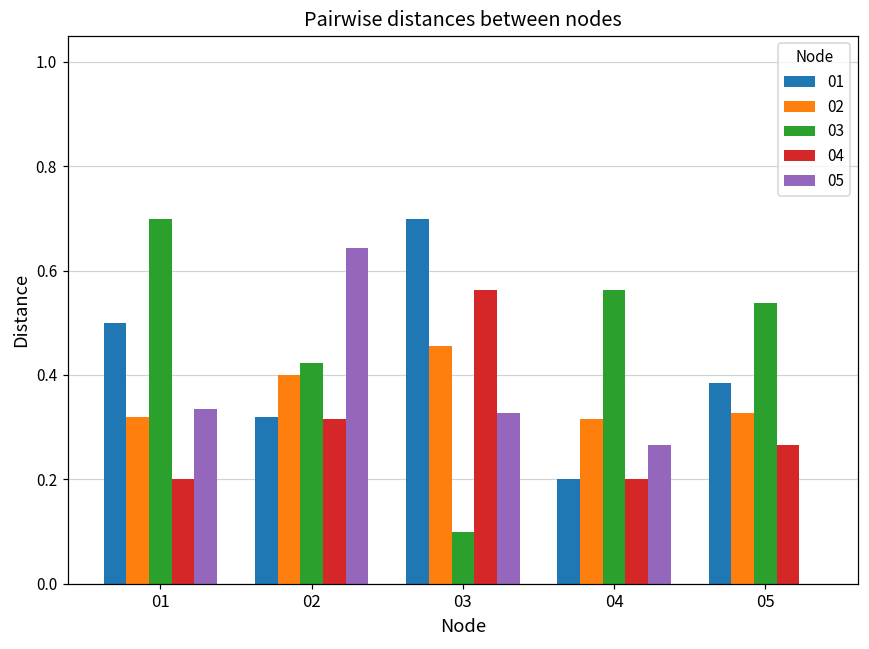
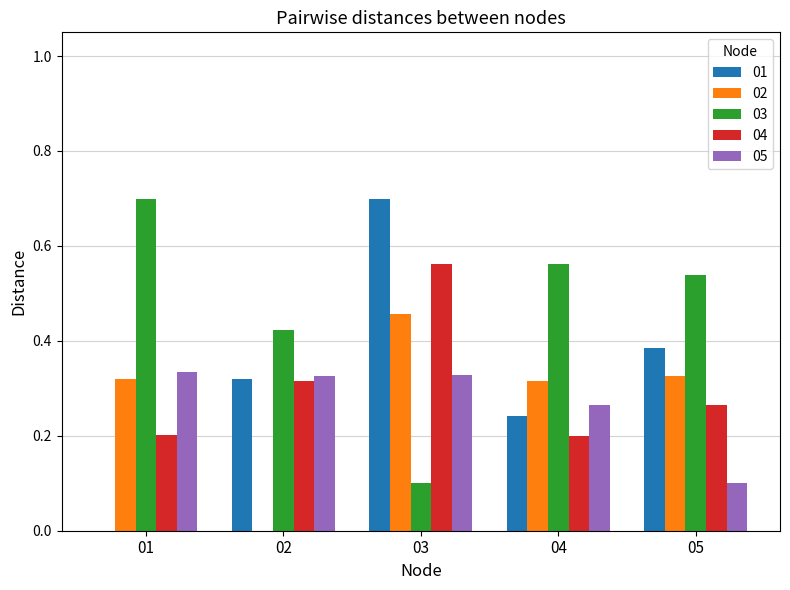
  {
    "01": {
-     "01": 0.5,
+     "01": 0.0,
      "02": 0.32,
      "03": 0.70,
-     "04": 0.20,
+     "04": 0.24,
      "05": 0.38
    },
    "02": {
      "01": 0.32,
-     "02": 0.4,
+     "02": 0.0,
      "03": 0.46,
      "04": 0.32,
      "05": 0.33
    },
    "03": {
      "01": 0.70,
      "02": 0.42,
      "03": 0.10,
      "04": 0.56,
      "05": 0.54
    },
    "04": {
      "01": 0.20,
      "02": 0.32,
      "03": 0.56,
      "04": 0.20,
      "05": 0.27
    },
    "05": {
      "01": 0.34,
-     "02": 0.64,
+     "02": 0.33,
      "03": 0.33,
      "04": 0.27,
-     "05": 0.0
+     "05": 0.1
    }
  }
